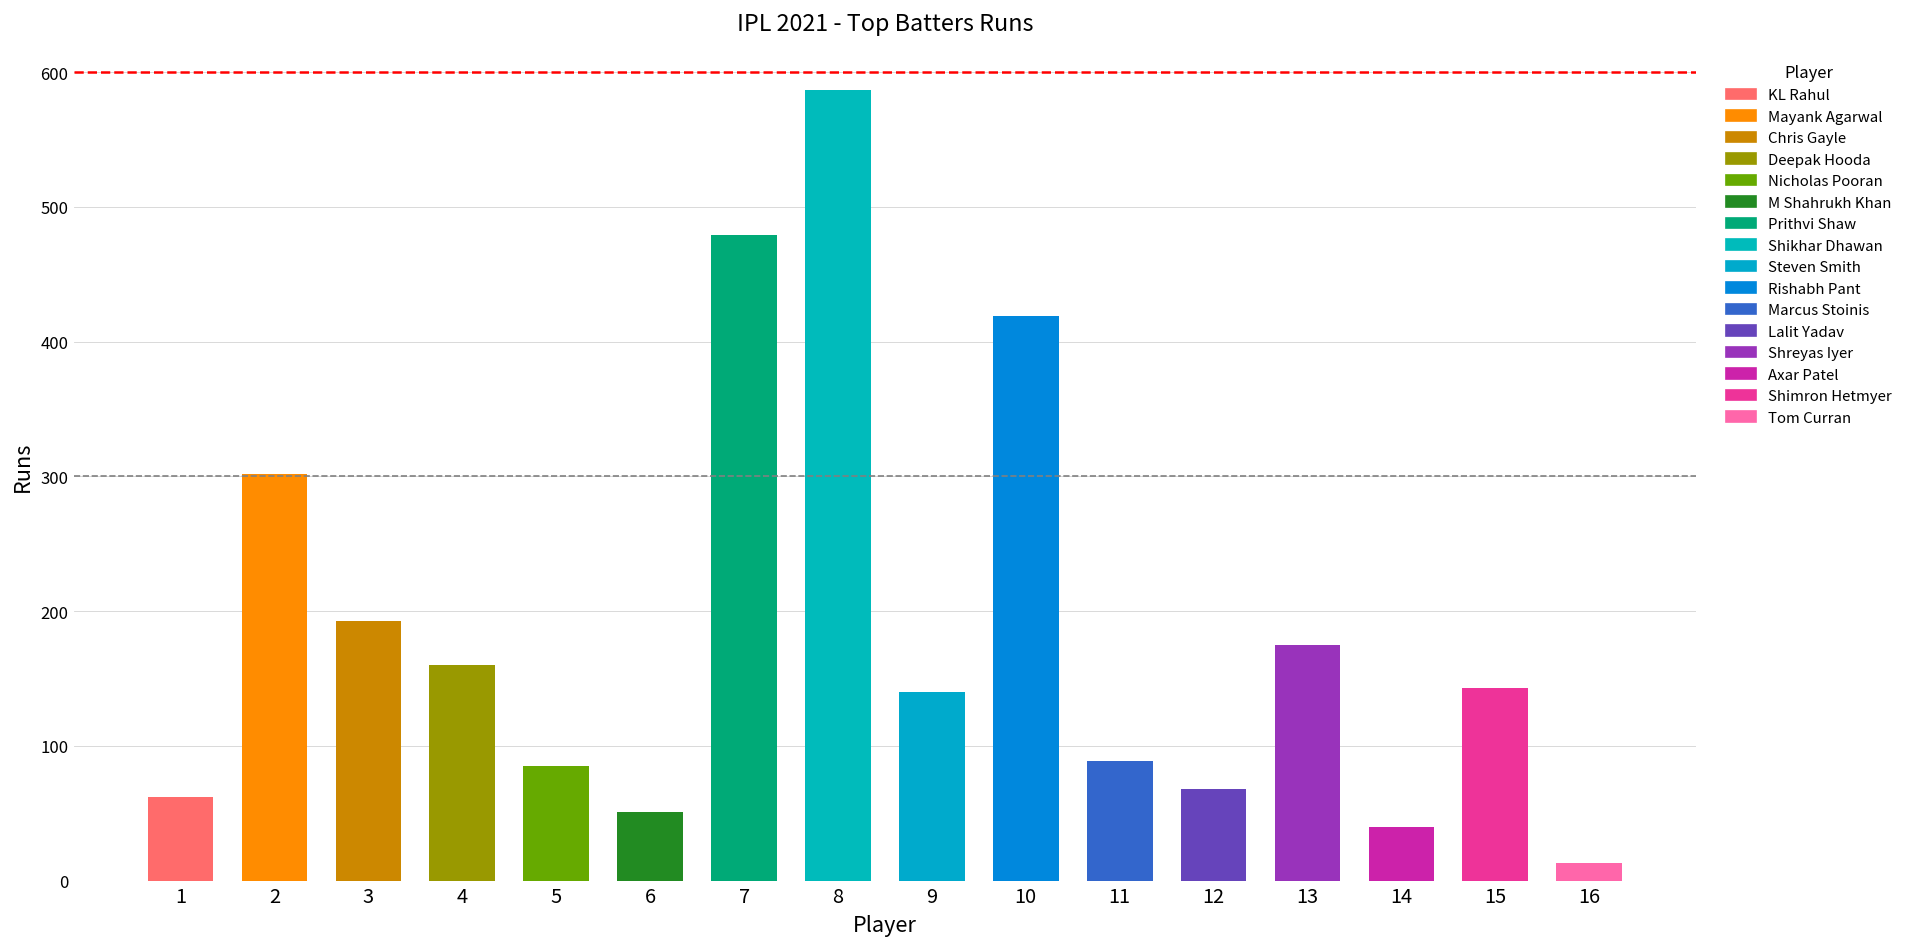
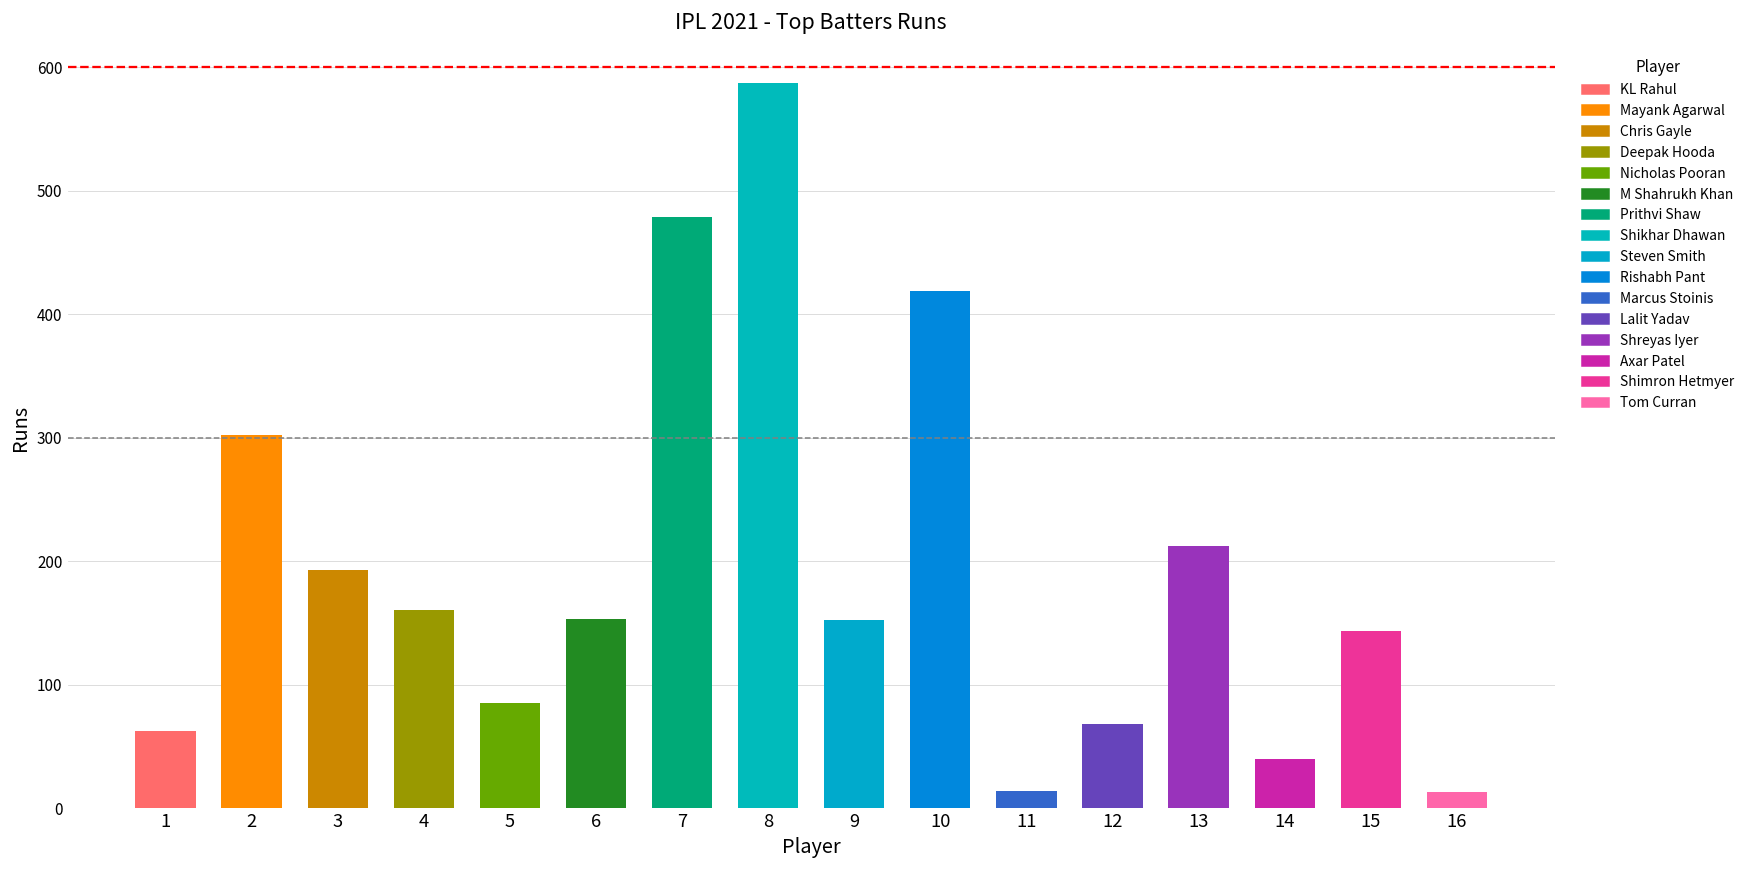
  {
    "1": 62,
    "2": 302,
    "3": 193,
    "4": 160,
    "5": 85,
-   "6": 51,
+   "6": 153,
    "7": 479,
    "8": 587,
-   "9": 140,
+   "9": 152,
    "10": 419,
-   "11": 89,
+   "11": 14,
    "12": 68,
-   "13": 175,
+   "13": 212,
    "14": 40,
    "15": 143,
    "16": 13
  }
